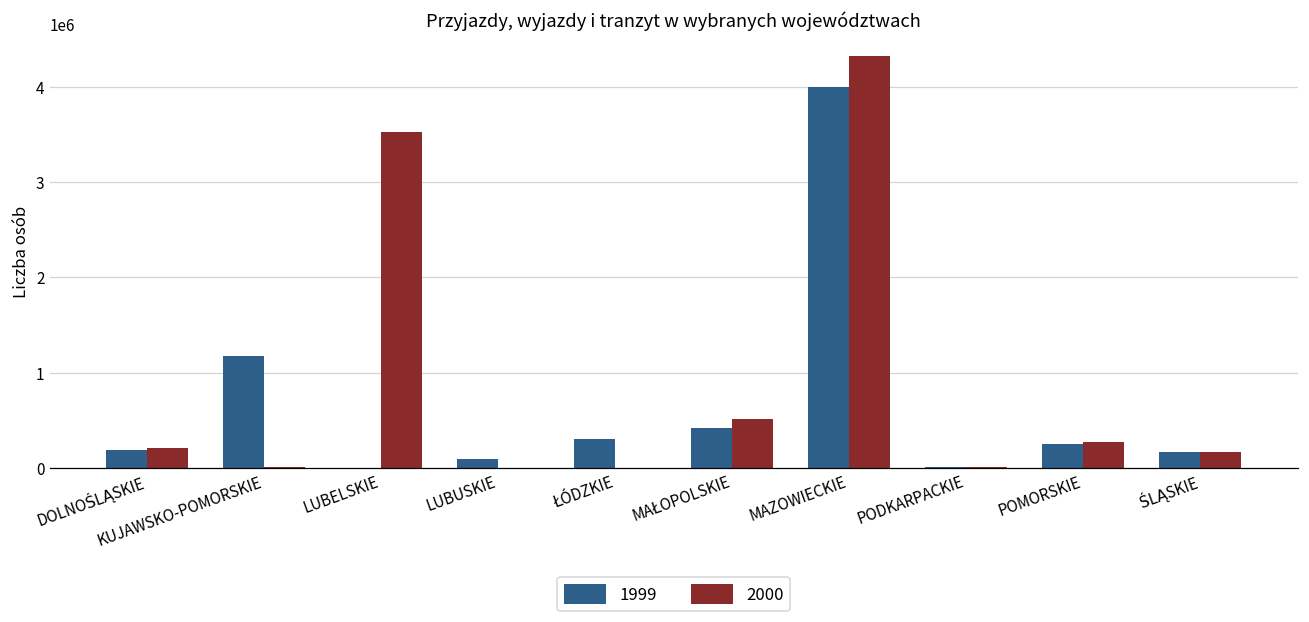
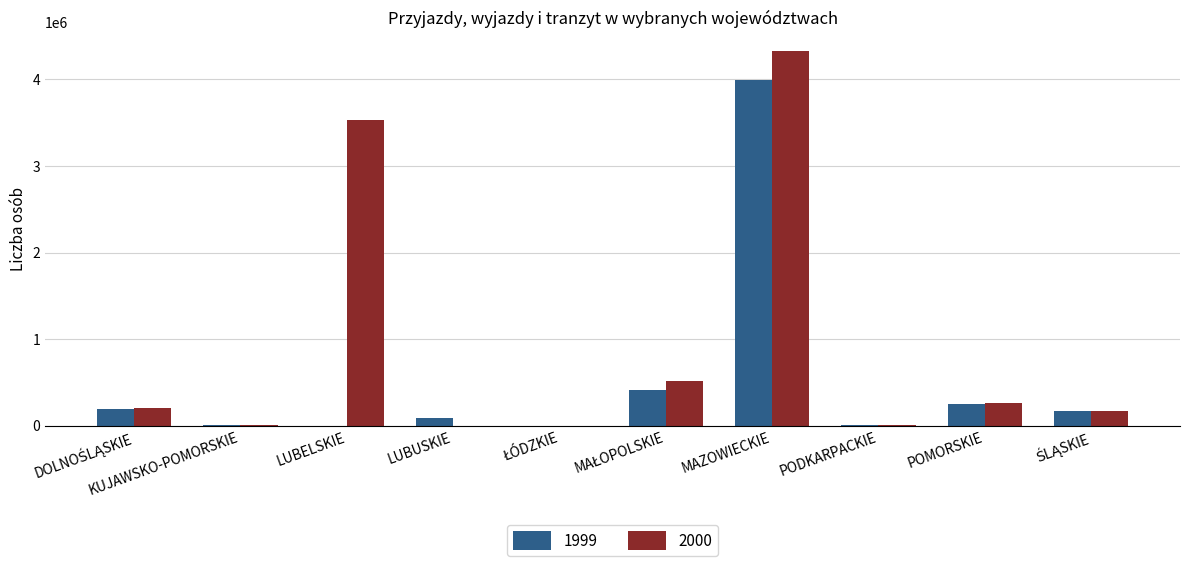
  {
    "1999": {
      "DOLNOŚLĄSKIE": 200000,
-     "KUJAWSKO-POMORSKIE": 1200000,
+     "KUJAWSKO-POMORSKIE": 0,
      "LUBELSKIE": 0,
      "LUBUSKIE": 100000,
-     "ŁÓDZKIE": 300000,
+     "ŁÓDZKIE": 0,
      "MAŁOPOLSKIE": 400000,
      "MAZOWIECKIE": 4000000,
      "POMORSKIE": 200000,
      "ŚLĄSKIE": 200000
    },
    "2000": {
      "DOLNOŚLĄSKIE": 200000,
      "LUBELSKIE": 3500000,
      "MAŁOPOLSKIE": 500000,
      "MAZOWIECKIE": 4300000,
      "POMORSKIE": 300000,
      "ŚLĄSKIE": 200000
    }
  }
